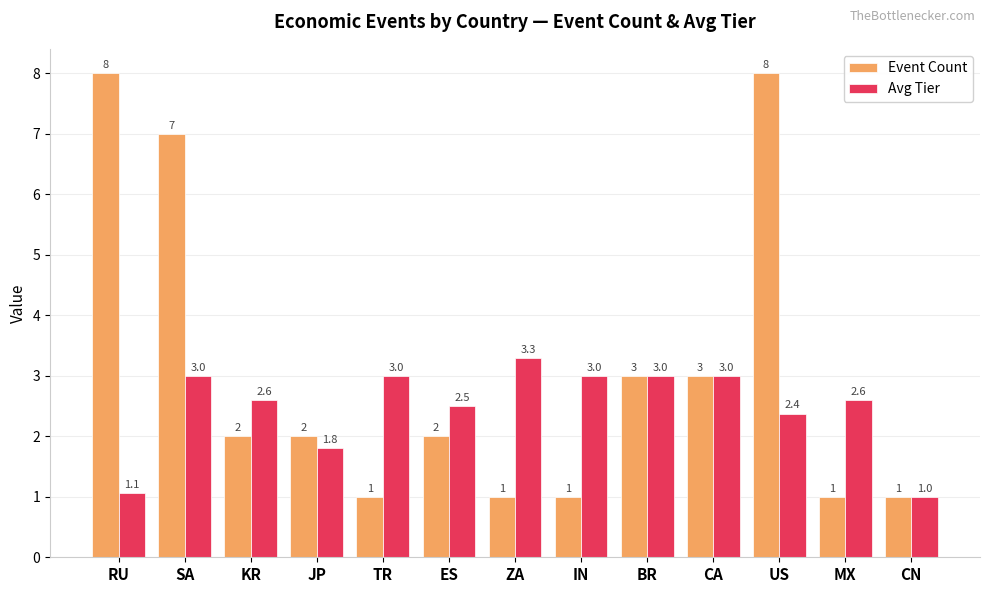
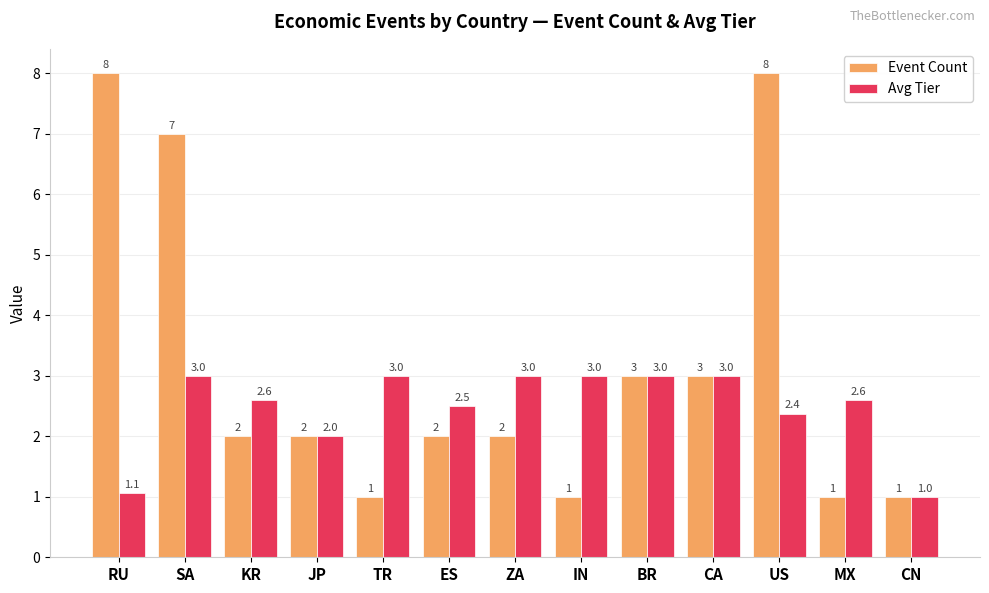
  {
    "Event Count": {
      "RU": 8,
      "SA": 7,
      "KR": 2,
      "JP": 2,
      "TR": 1,
      "ES": 2,
-     "ZA": 1,
+     "ZA": 2,
      "IN": 1,
      "BR": 3,
      "CA": 3,
      "US": 8,
      "MX": 1,
      "CN": 1
    },
    "Avg Tier": {
      "RU": 1.1,
      "SA": 3.0,
      "KR": 2.6,
-     "JP": 1.8,
+     "JP": 2.0,
      "TR": 3.0,
      "ES": 2.5,
-     "ZA": 3.3,
+     "ZA": 3.0,
      "IN": 3.0,
      "BR": 3.0,
      "CA": 3.0,
      "US": 2.4,
      "MX": 2.6,
      "CN": 1.0
    }
  }
